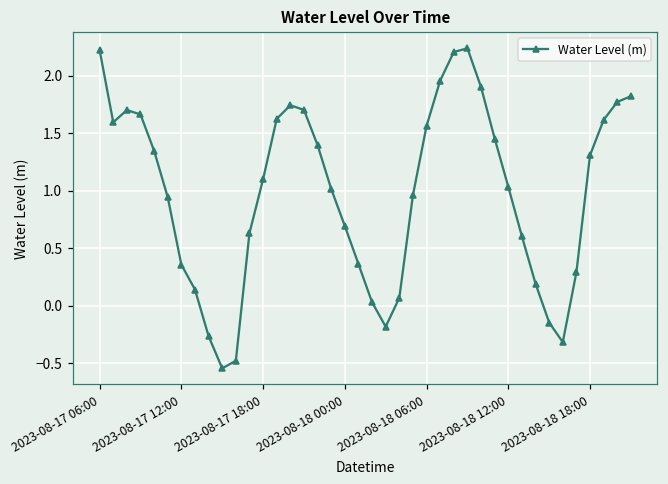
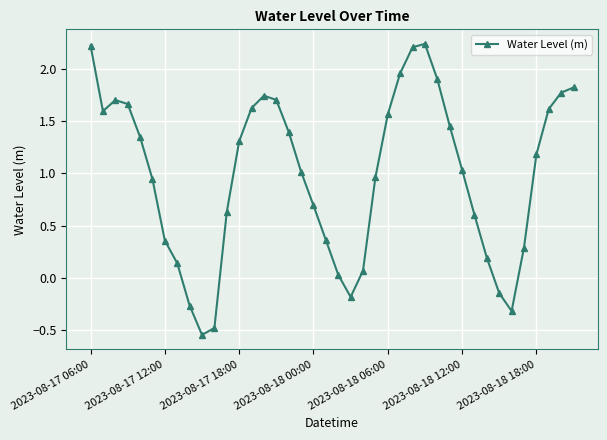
  {
    "2023-08-17 06:00": 2.22,
    "2023-08-17 12:00": 0.36,
-   "2023-08-17 18:00": 1.10,
+   "2023-08-17 18:00": 1.31,
    "2023-08-18 00:00": 0.69,
    "2023-08-18 06:00": 1.56,
    "2023-08-18 12:00": 1.03,
-   "2023-08-18 18:00": 1.31
+   "2023-08-18 18:00": 1.18
  }
